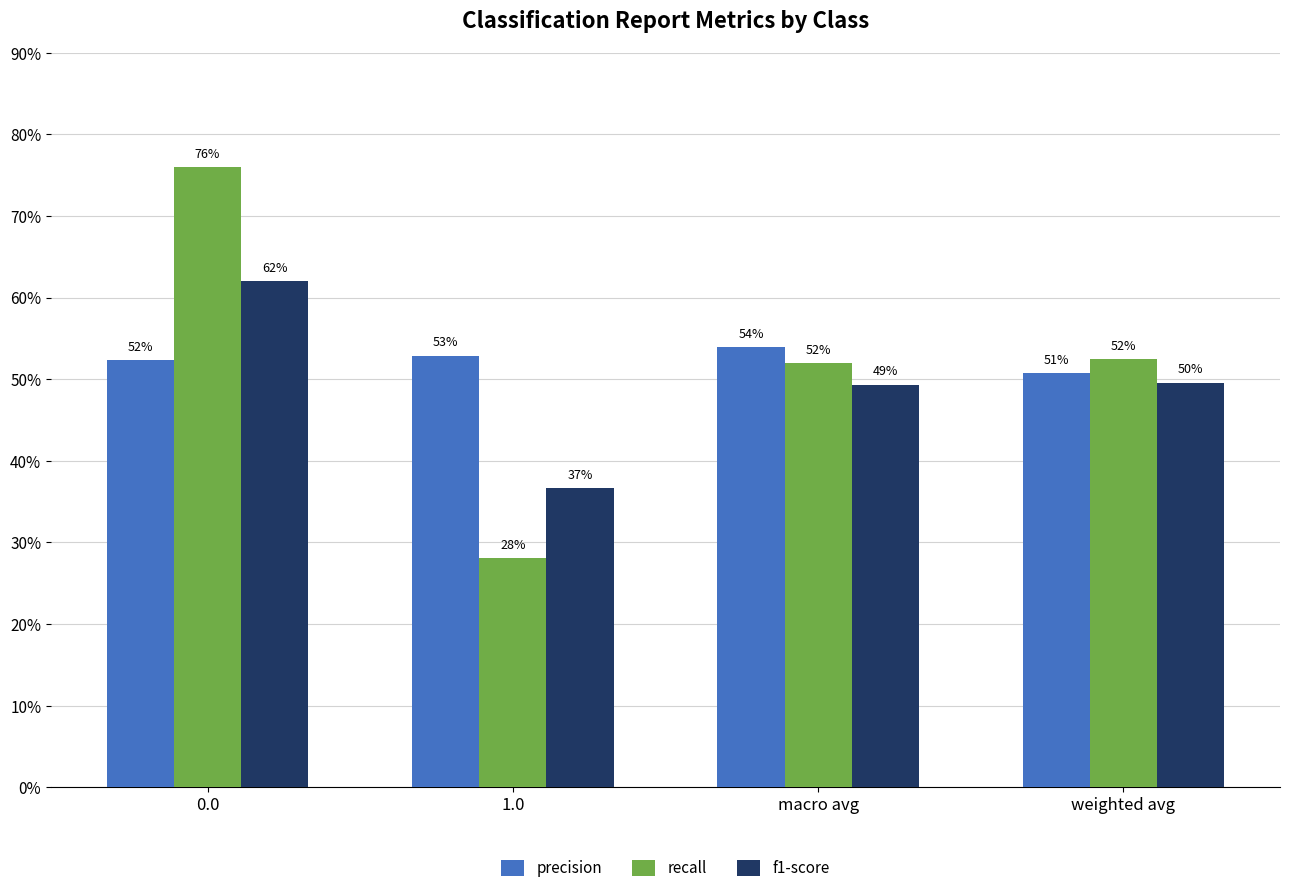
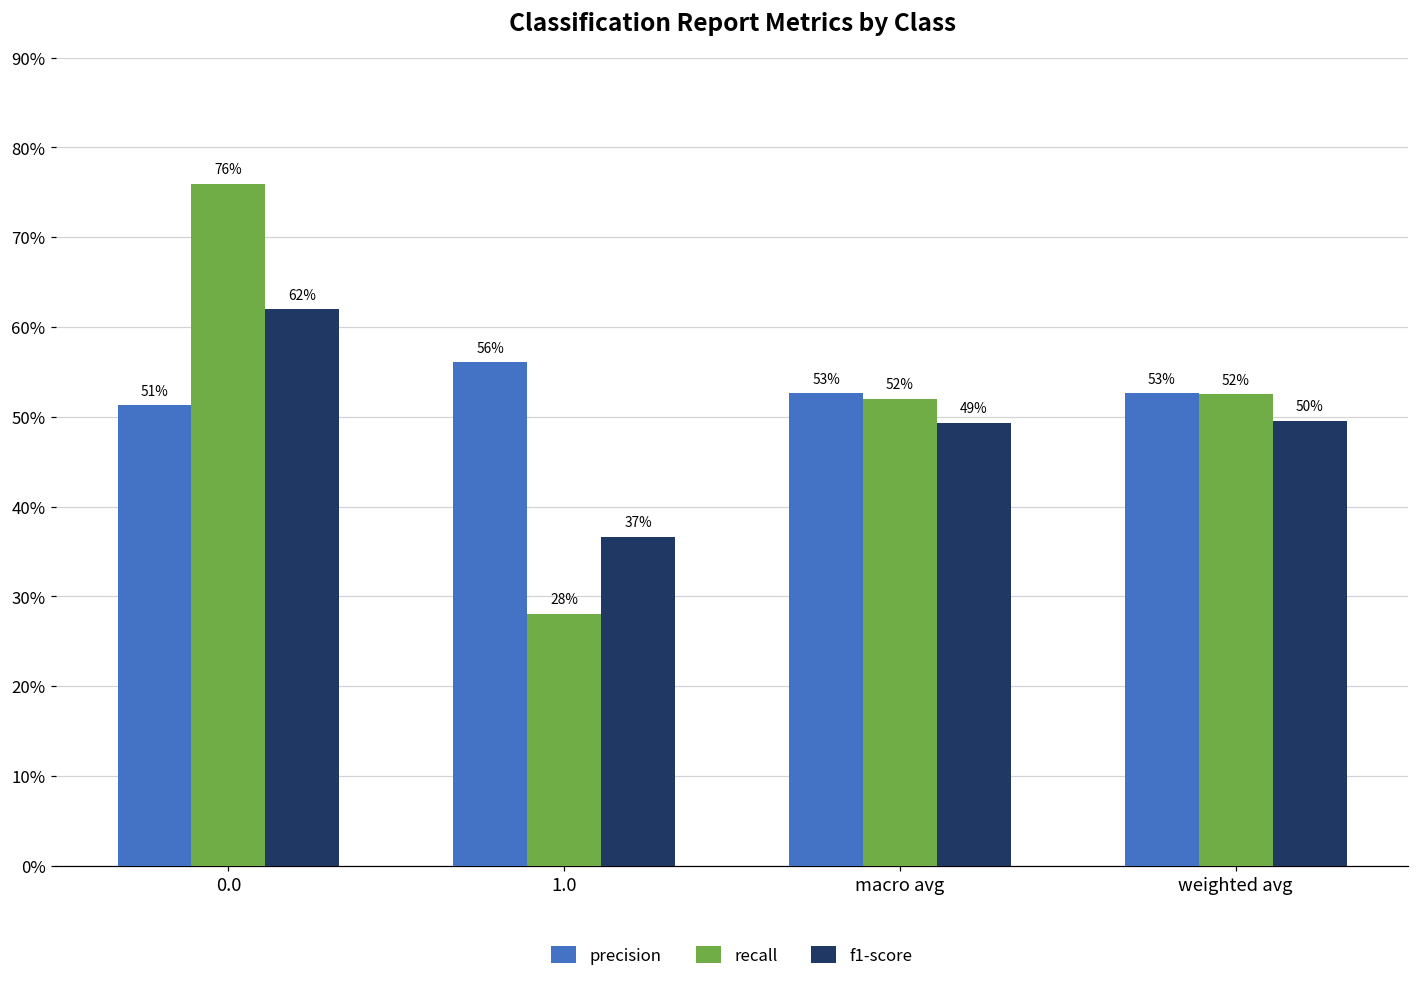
  {
    "precision": {
-     "0.0": "52%",
-     "1.0": "53%",
-     "macro avg": "54%",
-     "weighted avg": "51%"
+     "0.0": "51%",
+     "1.0": "56%",
+     "macro avg": "53%",
+     "weighted avg": "53%"
    },
    "recall": {
      "0.0": "76%",
      "1.0": "28%",
      "macro avg": "52%",
      "weighted avg": "52%"
    },
    "f1-score": {
      "0.0": "62%",
      "1.0": "37%",
      "macro avg": "49%",
      "weighted avg": "50%"
    }
  }
